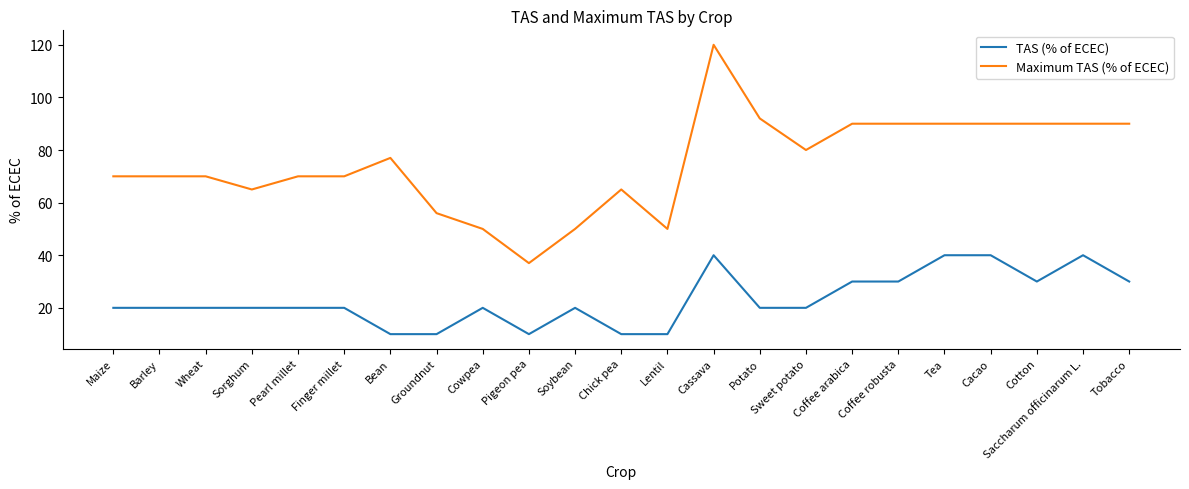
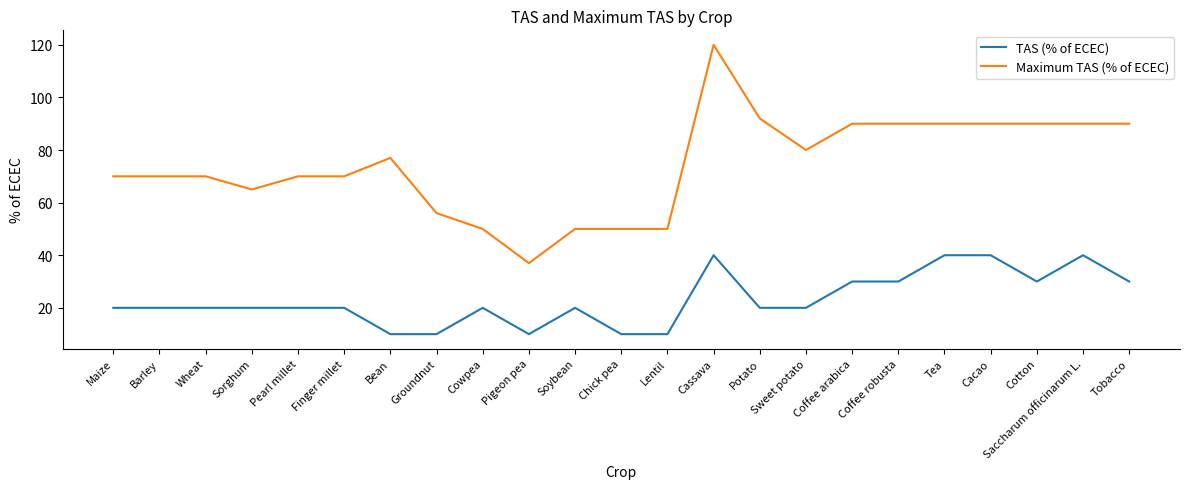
  {
    "TAS (% of ECEC)": {
      "Maize": 20,
      "Barley": 20,
      "Wheat": 20,
      "Sorghum": 20,
      "Pearl millet": 20,
      "Finger millet": 20,
      "Bean": 10,
      "Groundnut": 10,
      "Cowpea": 20,
      "Pigeon pea": 10,
      "Soybean": 20,
      "Chick pea": 10,
      "Lentil": 10,
      "Cassava": 40,
      "Potato": 20,
      "Sweet potato": 20,
      "Coffee arabica": 30,
      "Coffee robusta": 30,
      "Tea": 40,
      "Cacao": 40,
      "Cotton": 30,
      "Saccharum officinarum L.": 40,
      "Tobacco": 30
    },
    "Maximum TAS (% of ECEC)": {
      "Maize": 70,
      "Barley": 70,
      "Wheat": 70,
      "Sorghum": 65,
      "Pearl millet": 70,
      "Finger millet": 70,
      "Bean": 77,
      "Groundnut": 56,
      "Cowpea": 50,
      "Pigeon pea": 37,
      "Soybean": 50,
-     "Chick pea": 65,
+     "Chick pea": 50,
      "Lentil": 50,
      "Cassava": 120,
      "Potato": 92,
      "Sweet potato": 80,
      "Coffee arabica": 90,
      "Coffee robusta": 90,
      "Tea": 90,
      "Cacao": 90,
      "Cotton": 90,
      "Saccharum officinarum L.": 90,
      "Tobacco": 90
    }
  }
